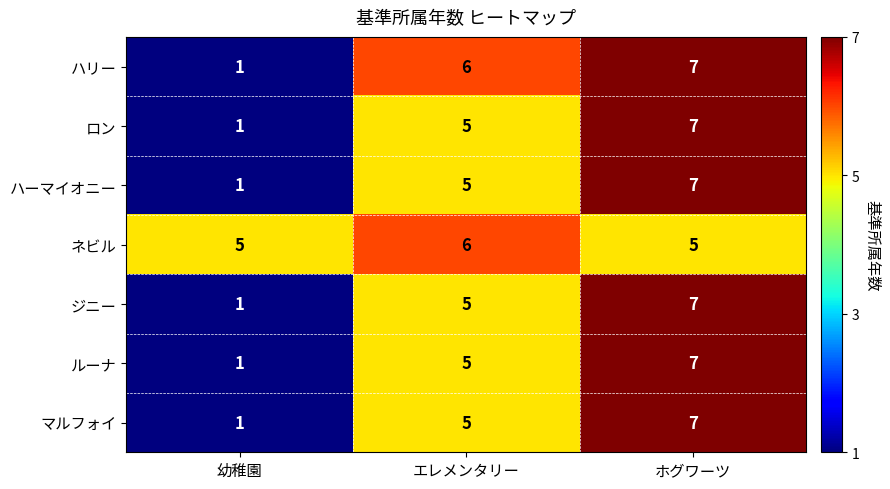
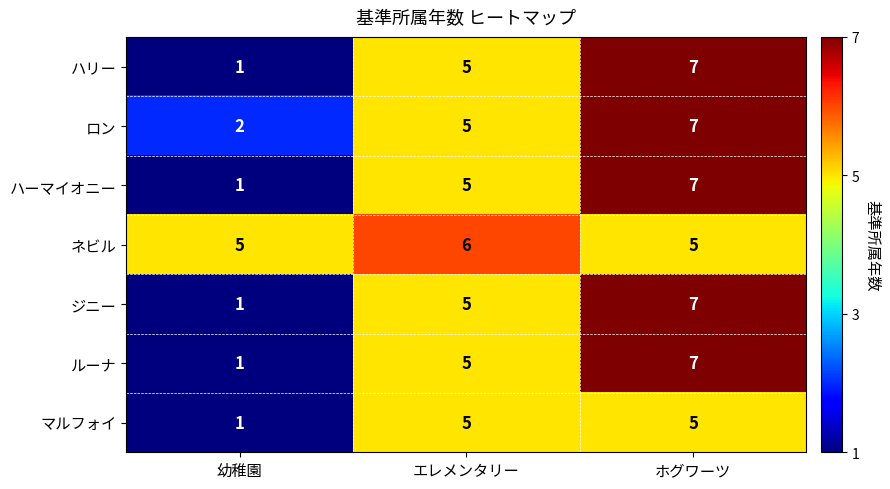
  {
    "ハリー": {
      "幼稚園": 1,
-     "エレメンタリー": 6,
+     "エレメンタリー": 5,
      "ホグワーツ": 7
    },
    "ロン": {
-     "幼稚園": 1,
+     "幼稚園": 2,
      "エレメンタリー": 5,
      "ホグワーツ": 7
    },
    "ハーマイオニー": {
      "幼稚園": 1,
      "エレメンタリー": 5,
      "ホグワーツ": 7
    },
    "ネビル": {
      "幼稚園": 5,
      "エレメンタリー": 6,
      "ホグワーツ": 5
    },
    "ジニー": {
      "幼稚園": 1,
      "エレメンタリー": 5,
      "ホグワーツ": 7
    },
    "ルーナ": {
      "幼稚園": 1,
      "エレメンタリー": 5,
      "ホグワーツ": 7
    },
    "マルフォイ": {
      "幼稚園": 1,
      "エレメンタリー": 5,
-     "ホグワーツ": 7
+     "ホグワーツ": 5
    }
  }
